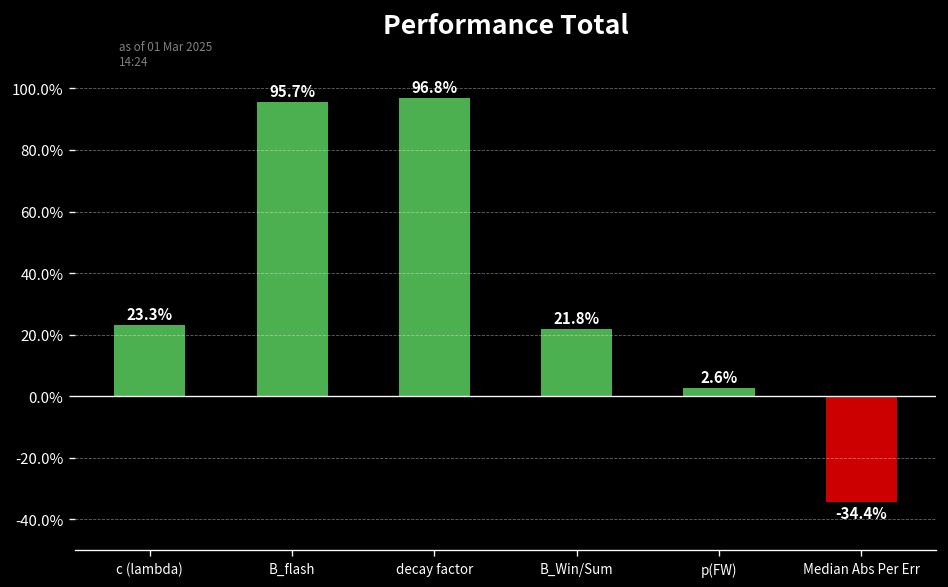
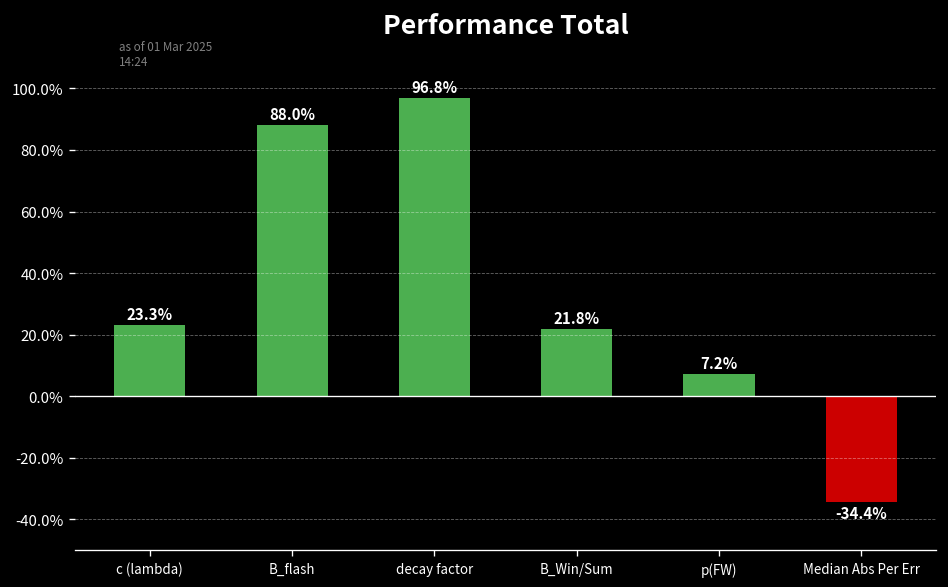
  {
    "c (lambda)": "23.3%",
-   "B_flash": "95.7%",
+   "B_flash": "88.0%",
    "decay factor": "96.8%",
    "B_Win/Sum": "21.8%",
-   "p(FW)": "2.6%",
+   "p(FW)": "7.2%",
    "Median Abs Per Err": "-34.4%"
  }
